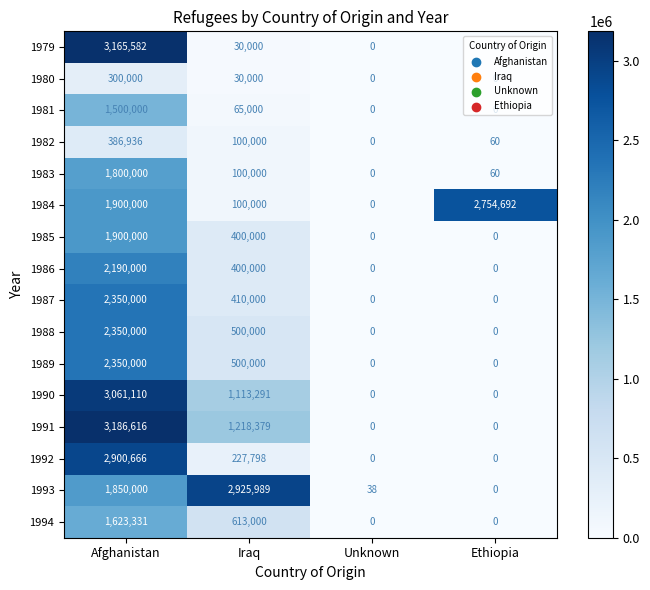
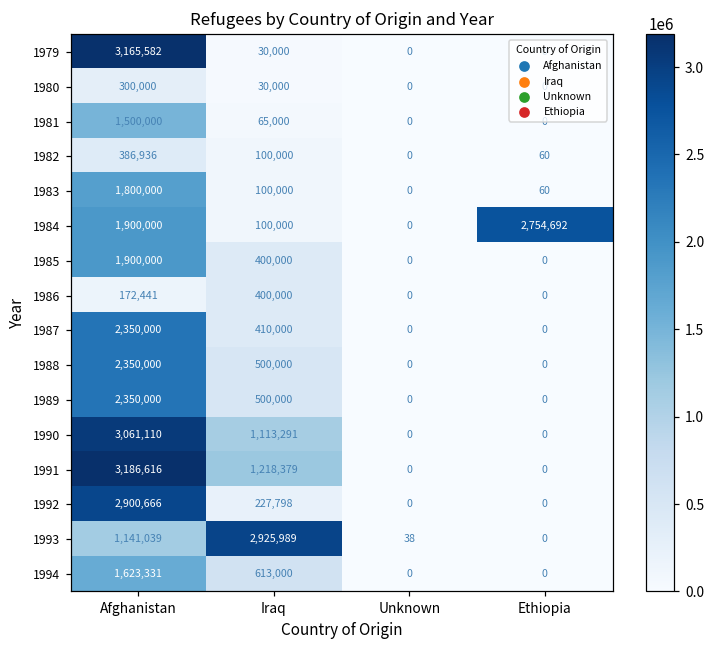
  {
    "1979": {
      "Afghanistan": "3,165,582",
      "Iraq": "30,000",
      "Unknown": "0"
    },
    "1980": {
      "Afghanistan": "300,000",
      "Iraq": "30,000",
      "Unknown": "0"
    },
    "1981": {
      "Afghanistan": "1,500,000",
      "Iraq": "65,000",
      "Unknown": "0"
    },
    "1982": {
      "Afghanistan": "386,936",
      "Iraq": "100,000",
      "Unknown": "0",
      "Ethiopia": "60"
    },
    "1983": {
      "Afghanistan": "1,800,000",
      "Iraq": "100,000",
      "Unknown": "0",
      "Ethiopia": "60"
    },
    "1984": {
      "Afghanistan": "1,900,000",
      "Iraq": "100,000",
      "Unknown": "0",
      "Ethiopia": "2,754,692"
    },
    "1985": {
      "Afghanistan": "1,900,000",
      "Iraq": "400,000",
      "Unknown": "0",
      "Ethiopia": "0"
    },
    "1986": {
-     "Afghanistan": "2,190,000",
+     "Afghanistan": "172,441",
      "Iraq": "400,000",
      "Unknown": "0",
      "Ethiopia": "0"
    },
    "1987": {
      "Afghanistan": "2,350,000",
      "Iraq": "410,000",
      "Unknown": "0",
      "Ethiopia": "0"
    },
    "1988": {
      "Afghanistan": "2,350,000",
      "Iraq": "500,000",
      "Unknown": "0",
      "Ethiopia": "0"
    },
    "1989": {
      "Afghanistan": "2,350,000",
      "Iraq": "500,000",
      "Unknown": "0",
      "Ethiopia": "0"
    },
    "1990": {
      "Afghanistan": "3,061,110",
      "Iraq": "1,113,291",
      "Unknown": "0",
      "Ethiopia": "0"
    },
    "1991": {
      "Afghanistan": "3,186,616",
      "Iraq": "1,218,379",
      "Unknown": "0",
      "Ethiopia": "0"
    },
    "1992": {
      "Afghanistan": "2,900,666",
      "Iraq": "227,798",
      "Unknown": "0",
      "Ethiopia": "0"
    },
    "1993": {
-     "Afghanistan": "1,850,000",
+     "Afghanistan": "1,141,039",
      "Iraq": "2,925,989",
      "Unknown": "38",
      "Ethiopia": "0"
    },
    "1994": {
      "Afghanistan": "1,623,331",
      "Iraq": "613,000",
      "Unknown": "0",
      "Ethiopia": "0"
    }
  }
